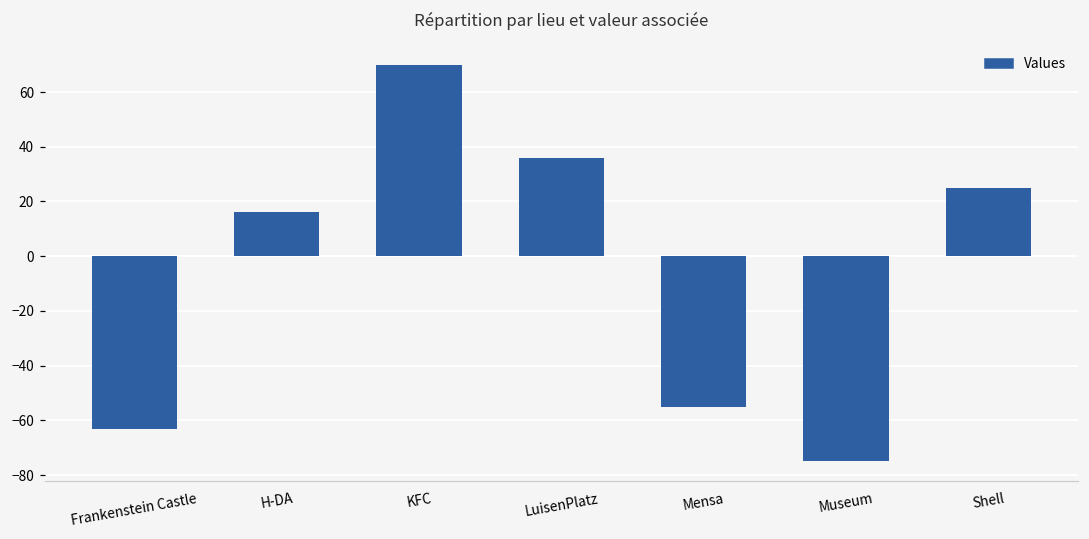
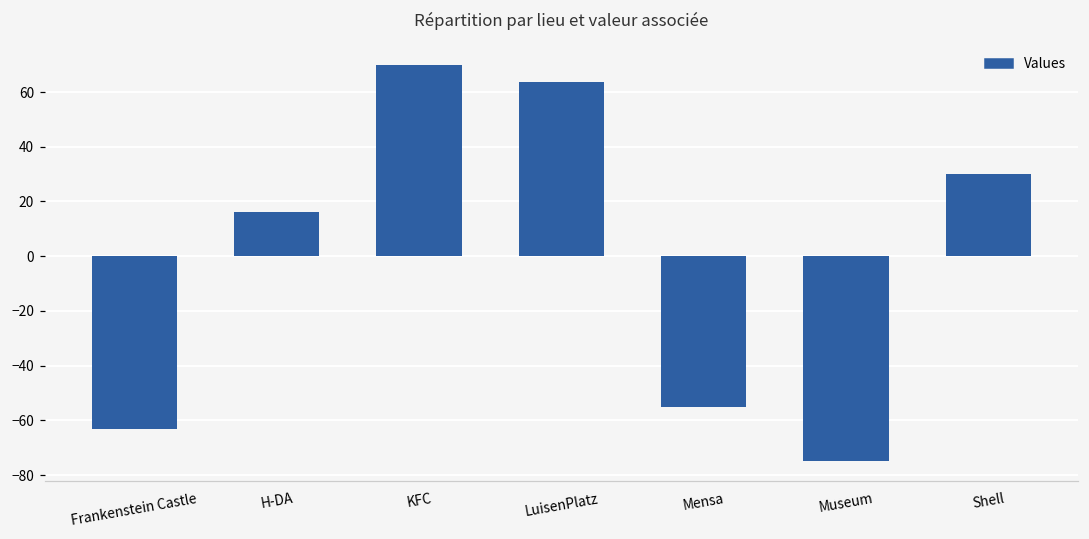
  {
    "Frankenstein Castle": -63,
    "H-DA": 16,
    "KFC": 70,
-   "LuisenPlatz": 36,
+   "LuisenPlatz": 64,
    "Mensa": -55,
    "Museum": -75,
-   "Shell": 25
+   "Shell": 30
  }
